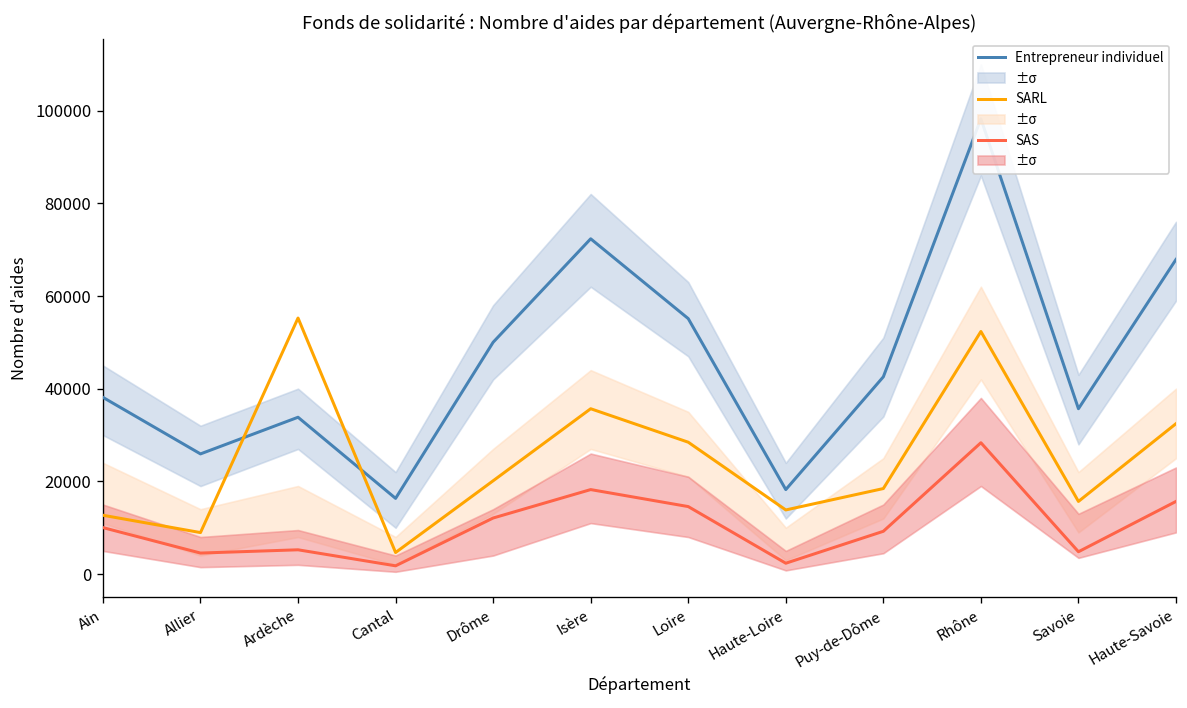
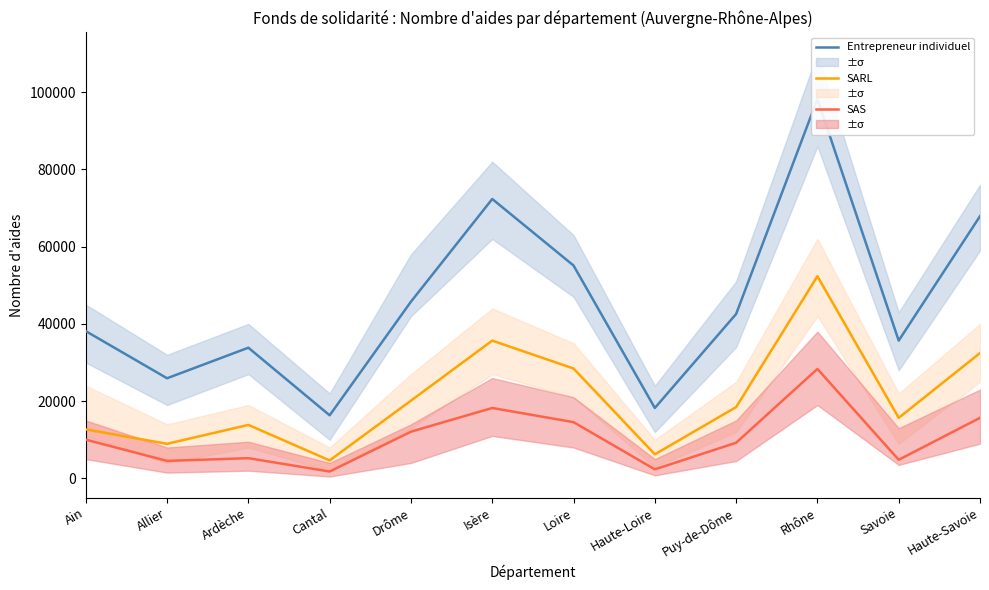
  {
    "Entrepreneur individuel": {
      "Ain": 38000,
      "Allier": 26000,
      "Ardèche": 34000,
      "Cantal": 16000,
-     "Drôme": 50000,
+     "Drôme": 46000,
      "Isère": 72000,
      "Loire": 55000,
      "Haute-Loire": 18000,
      "Puy-de-Dôme": 43000,
      "Savoie": 36000,
      "Haute-Savoie": 68000
    },
    "SARL": {
      "Ain": 13000,
      "Allier": 9000,
-     "Ardèche": 55000,
+     "Ardèche": 14000,
      "Cantal": 5000,
      "Drôme": 20000,
      "Isère": 36000,
      "Loire": 28000,
-     "Haute-Loire": 14000,
+     "Haute-Loire": 6000,
      "Puy-de-Dôme": 18000,
      "Rhône": 52000,
      "Savoie": 16000,
      "Haute-Savoie": 32000
    },
    "SAS": {
      "Ain": 10000,
      "Allier": 5000,
      "Ardèche": 5000,
      "Cantal": 2000,
      "Drôme": 12000,
      "Isère": 18000,
      "Loire": 15000,
      "Haute-Loire": 2000,
      "Puy-de-Dôme": 9000,
      "Rhône": 28000,
      "Savoie": 5000,
      "Haute-Savoie": 16000
    }
  }
